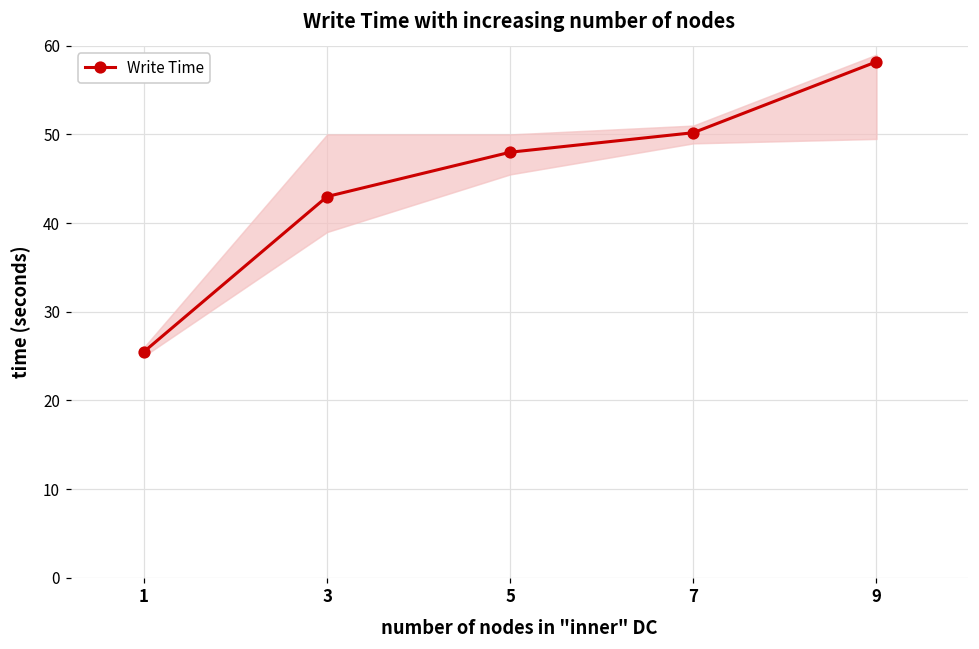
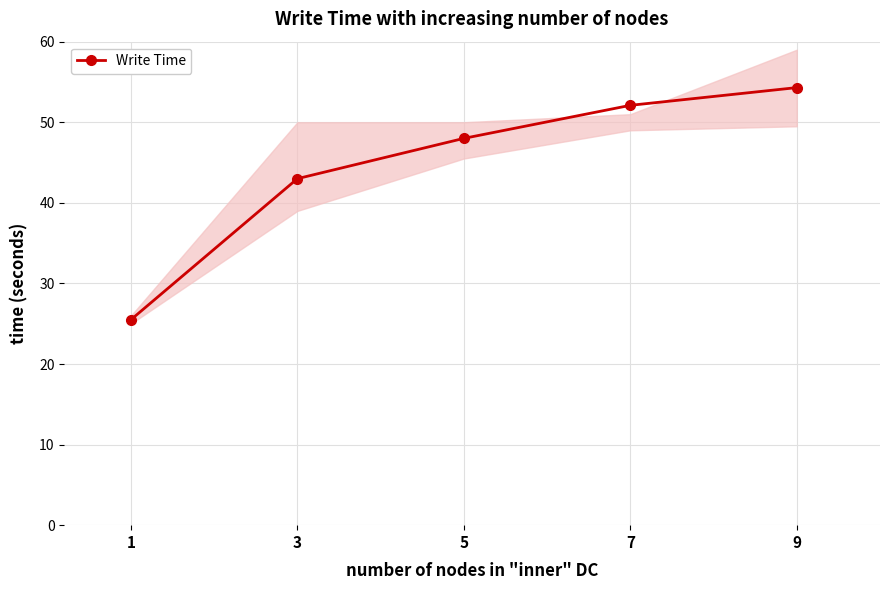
  {
    "Write Time": {
      "1": 26,
      "3": 43,
      "5": 48,
-     "7": 50,
-     "9": 58
+     "7": 52,
+     "9": 54
    }
  }
